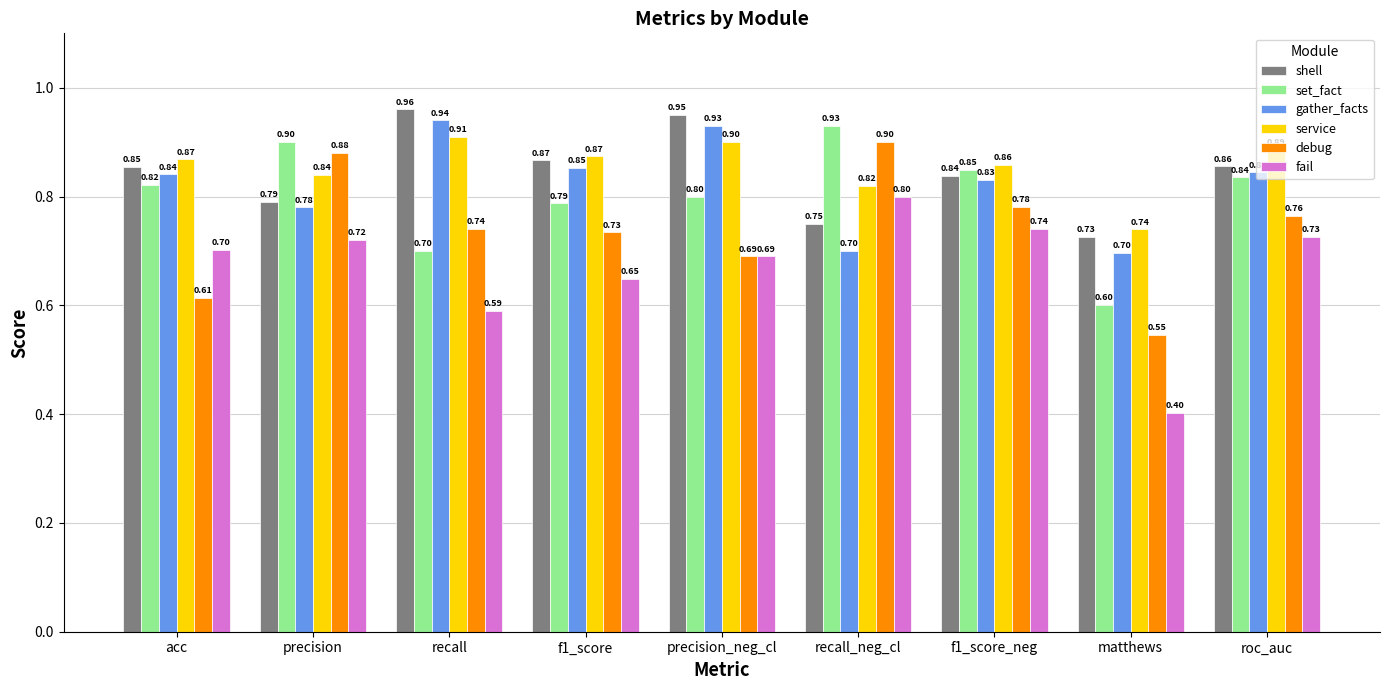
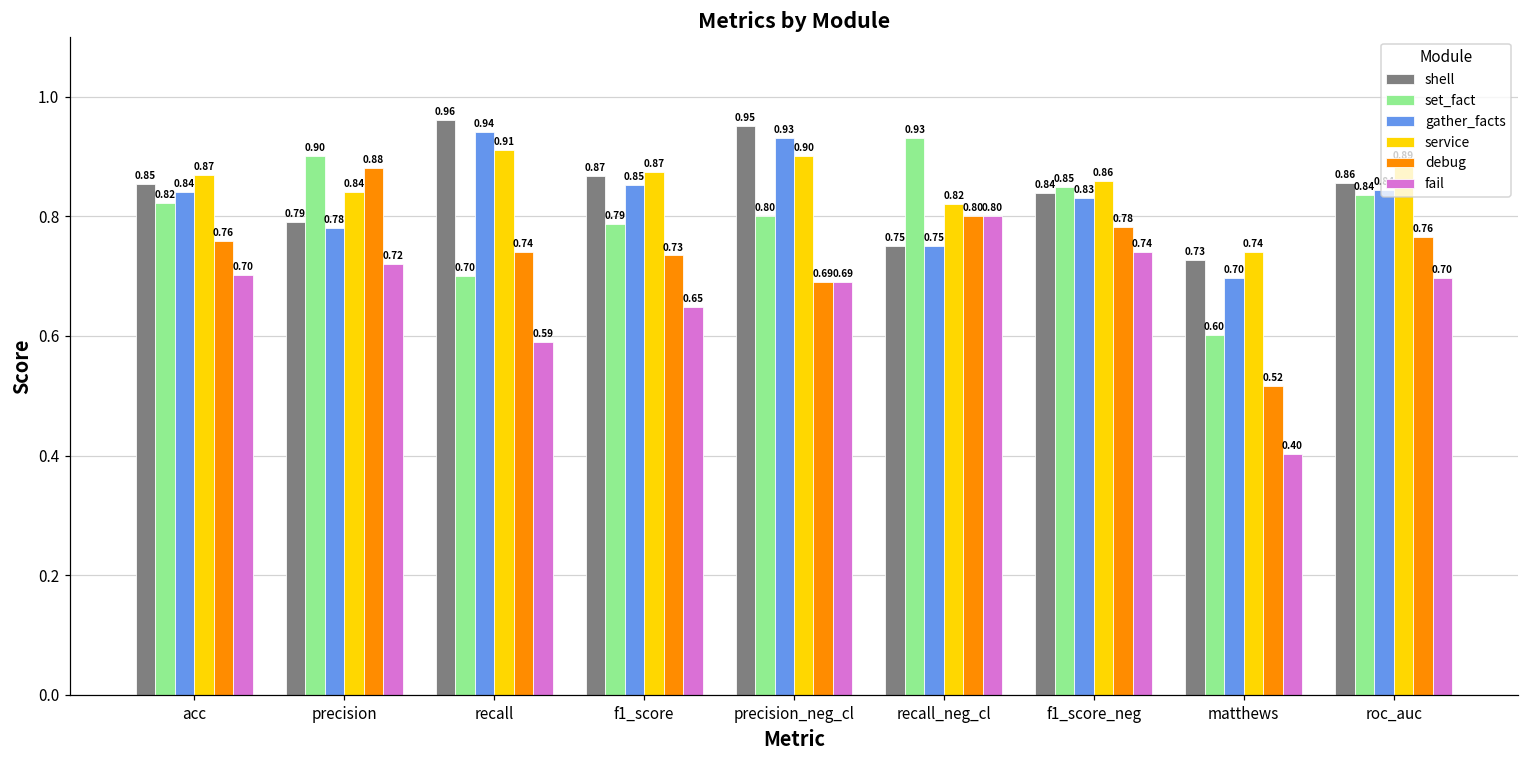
  {
    "shell": {
      "acc": 0.85,
      "precision": 0.79,
      "recall": 0.96,
      "f1_score": 0.87,
      "precision_neg_cl": 0.95,
      "recall_neg_cl": 0.75,
      "f1_score_neg": 0.84,
      "matthews": 0.73,
      "roc_auc": 0.86
    },
    "set_fact": {
      "acc": 0.82,
      "precision": 0.90,
      "recall": 0.70,
      "f1_score": 0.79,
      "precision_neg_cl": 0.80,
      "recall_neg_cl": 0.93,
      "f1_score_neg": 0.85,
      "matthews": 0.60,
      "roc_auc": 0.84
    },
    "gather_facts": {
      "acc": 0.84,
      "precision": 0.78,
      "recall": 0.94,
      "f1_score": 0.85,
      "precision_neg_cl": 0.93,
-     "recall_neg_cl": 0.70,
+     "recall_neg_cl": 0.75,
      "f1_score_neg": 0.83,
      "matthews": 0.70
    },
    "service": {
      "acc": 0.87,
      "precision": 0.84,
      "recall": 0.91,
      "f1_score": 0.87,
      "precision_neg_cl": 0.90,
      "recall_neg_cl": 0.82,
      "f1_score_neg": 0.86,
      "matthews": 0.74
    },
    "debug": {
-     "acc": 0.61,
+     "acc": 0.76,
      "precision": 0.88,
      "recall": 0.74,
      "f1_score": 0.73,
      "precision_neg_cl": 0.69,
-     "recall_neg_cl": 0.90,
+     "recall_neg_cl": 0.80,
      "f1_score_neg": 0.78,
-     "matthews": 0.55,
+     "matthews": 0.52,
      "roc_auc": 0.76
    },
    "fail": {
      "acc": 0.70,
      "precision": 0.72,
      "recall": 0.59,
      "f1_score": 0.65,
      "precision_neg_cl": 0.69,
      "recall_neg_cl": 0.80,
      "f1_score_neg": 0.74,
      "matthews": 0.40,
-     "roc_auc": 0.73
+     "roc_auc": 0.70
    }
  }
